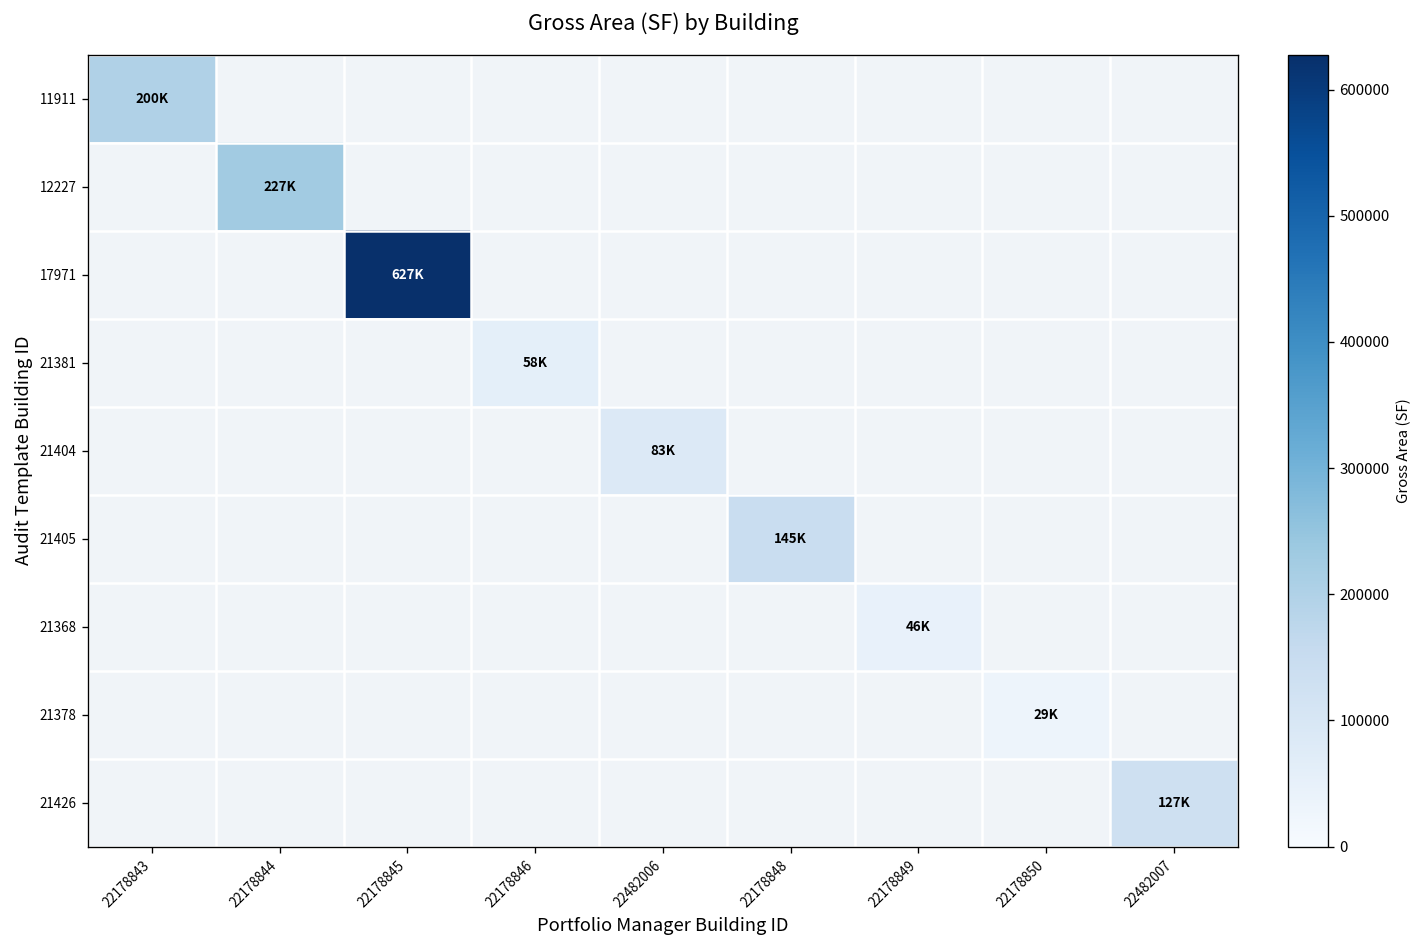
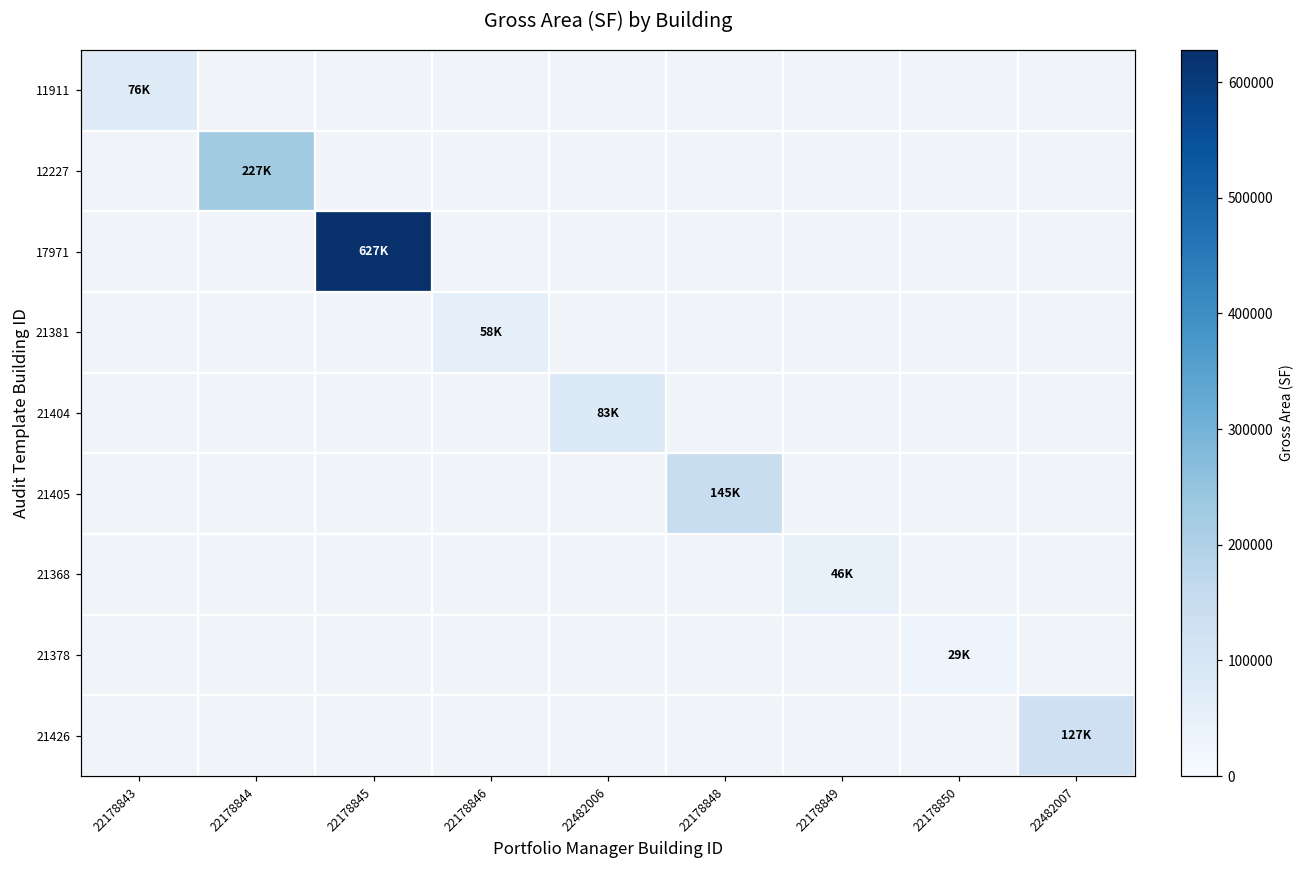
  {
    "11911": {
-     "22178843": "200K"
+     "22178843": "76K"
    },
    "12227": {
      "22178844": "227K"
    },
    "17971": {
      "22178845": "627K"
    },
    "21381": {
      "22178846": "58K"
    },
    "21404": {
      "22482006": "83K"
    },
    "21405": {
      "22178848": "145K"
    },
    "21368": {
      "22178849": "46K"
    },
    "21378": {
      "22178850": "29K"
    },
    "21426": {
      "22482007": "127K"
    }
  }
